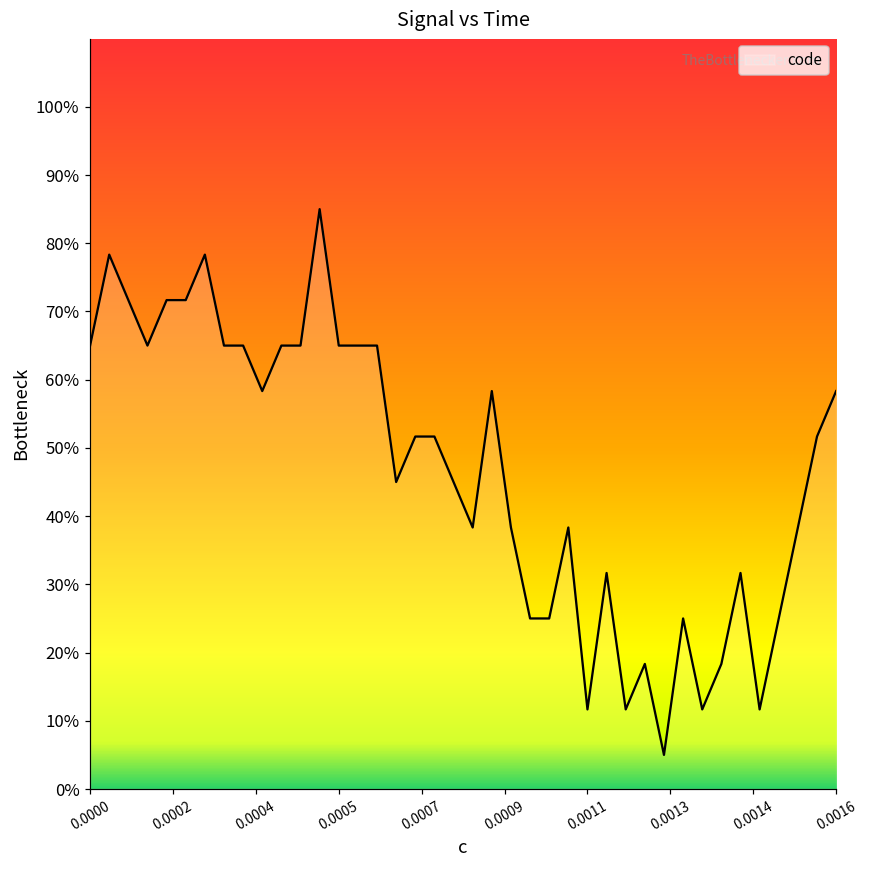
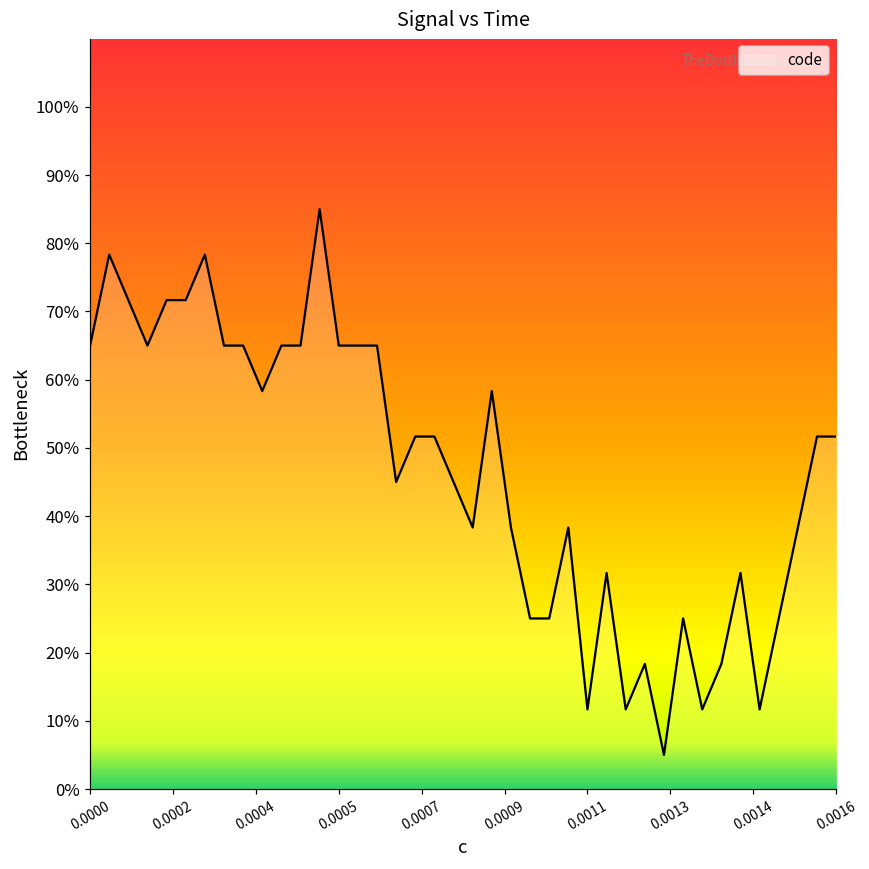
  {
    "0.0000": "65%",
    "0.0011": "12%",
-   "0.0016": "58%"
+   "0.0016": "52%"
  }
